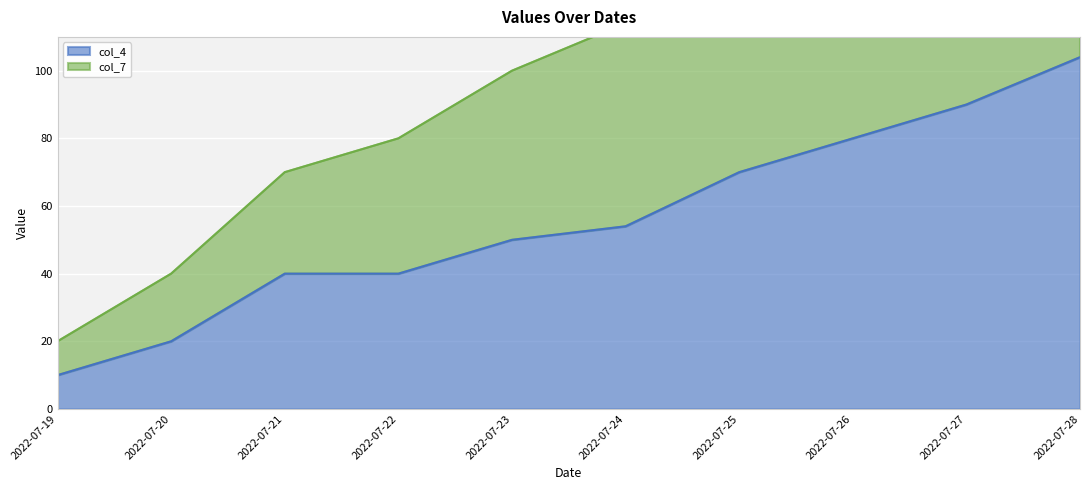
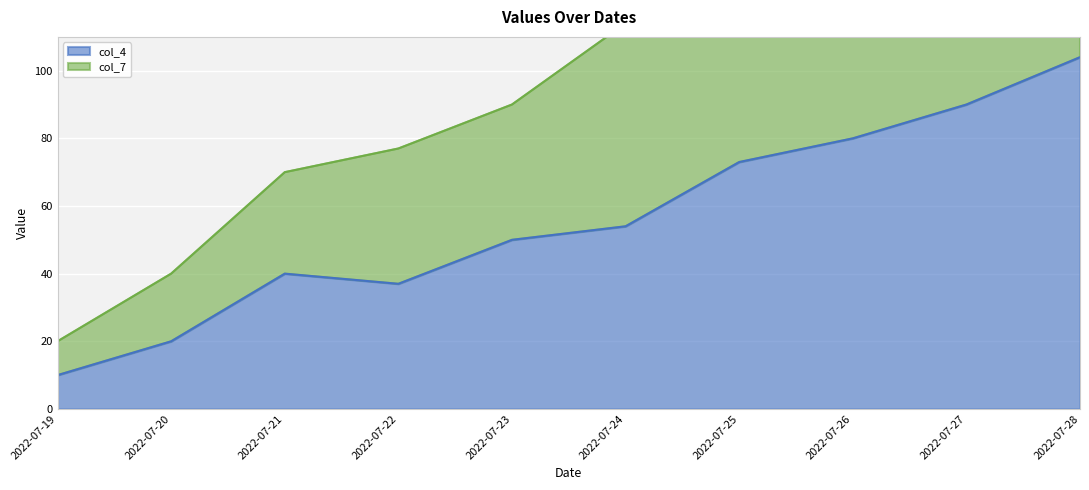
  {
    "col_4": {
      "2022-07-19": 10,
      "2022-07-20": 20,
      "2022-07-21": 40,
-     "2022-07-22": 40,
+     "2022-07-22": 37,
      "2022-07-23": 50,
      "2022-07-24": 54,
-     "2022-07-25": 70,
+     "2022-07-25": 73,
      "2022-07-26": 80,
      "2022-07-27": 90,
      "2022-07-28": 104
    },
    "col_7": {
      "2022-07-19": 10,
      "2022-07-20": 20,
      "2022-07-21": 30,
      "2022-07-22": 40,
-     "2022-07-23": 50
+     "2022-07-23": 40
    }
  }
